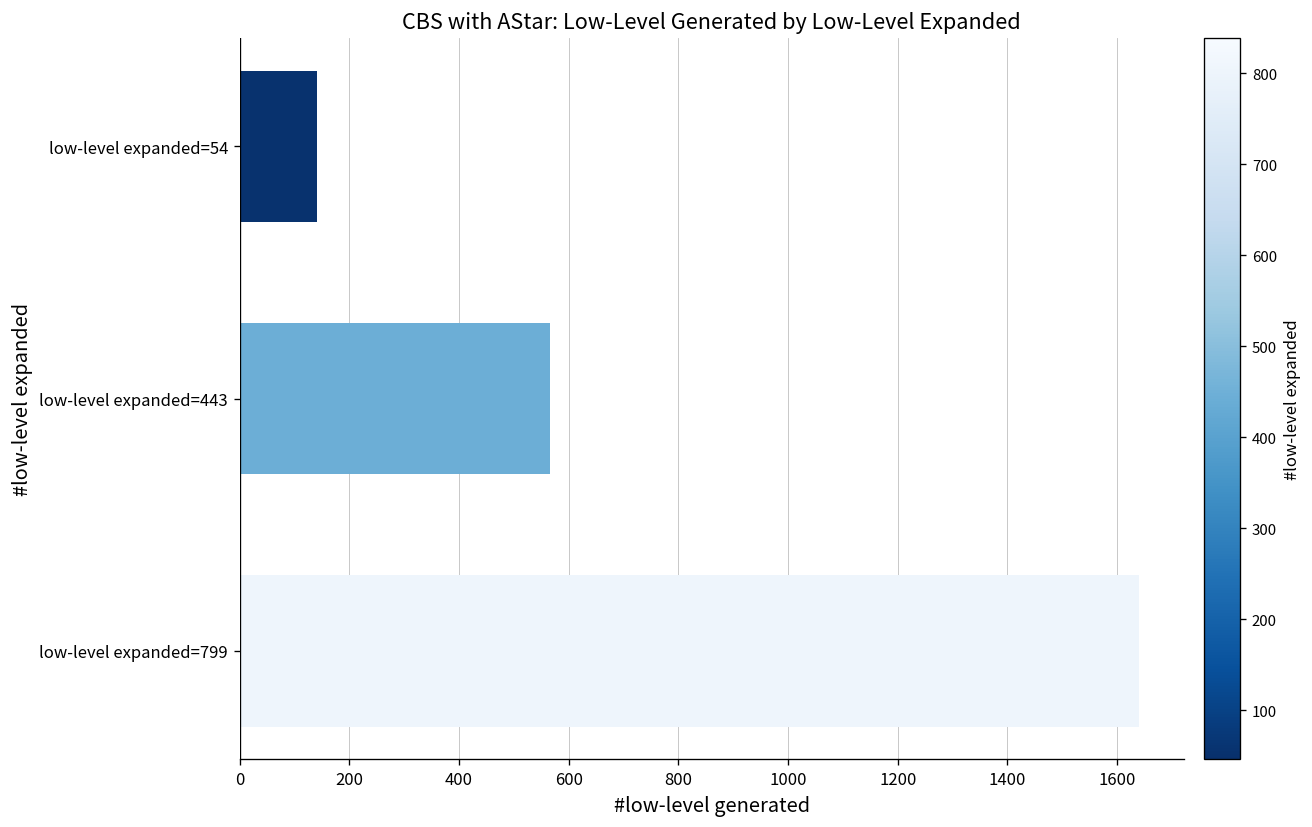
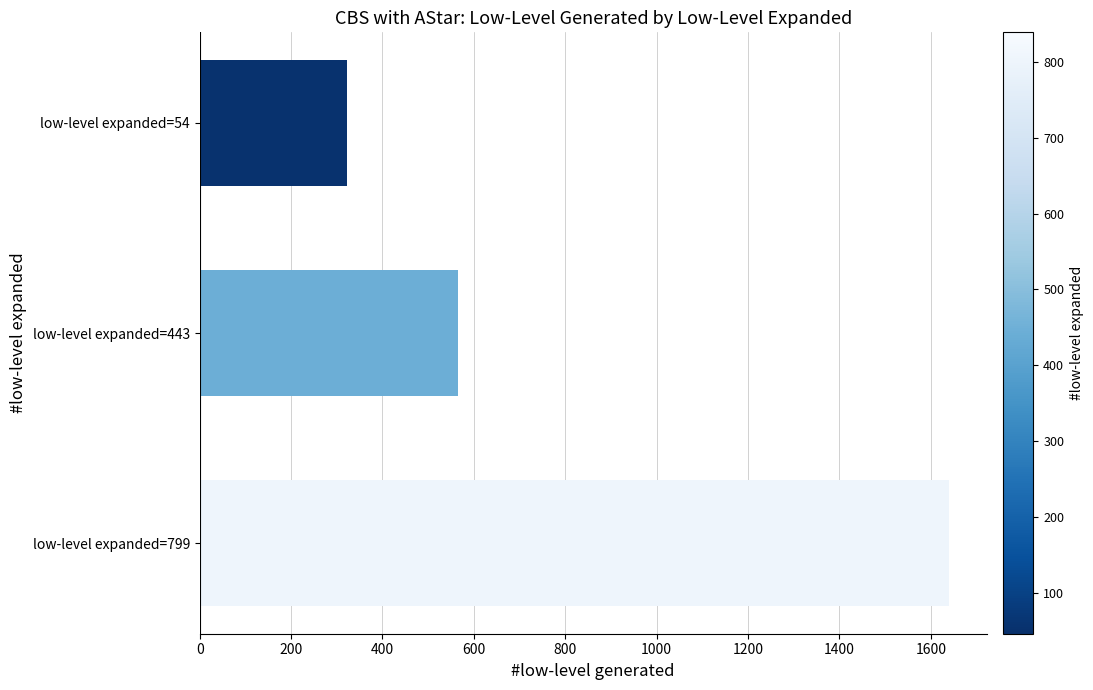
  {
-   "low-level expanded=54": 140,
+   "low-level expanded=54": 320,
    "low-level expanded=443": 570,
    "low-level expanded=799": 1640
  }
